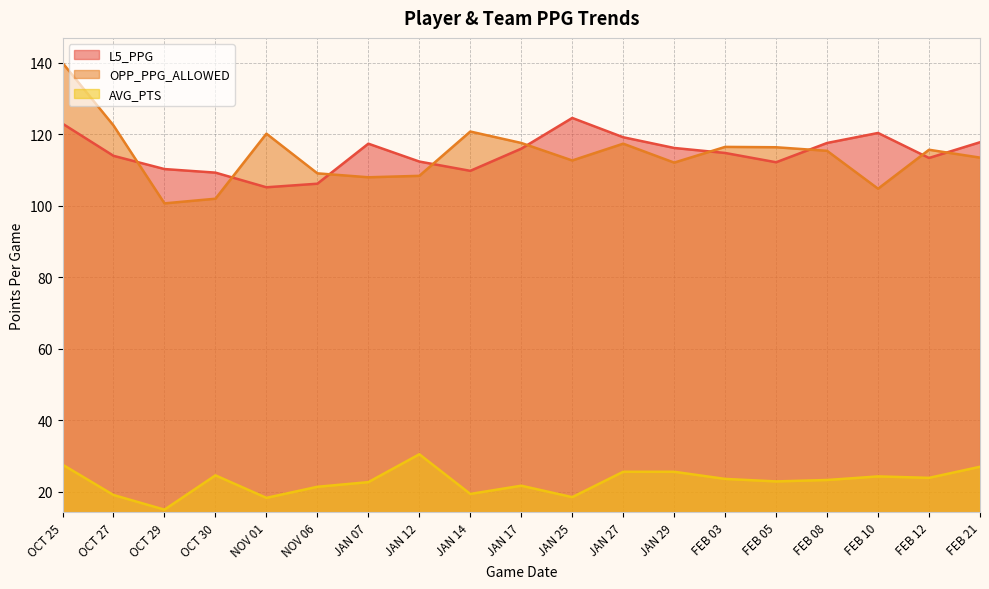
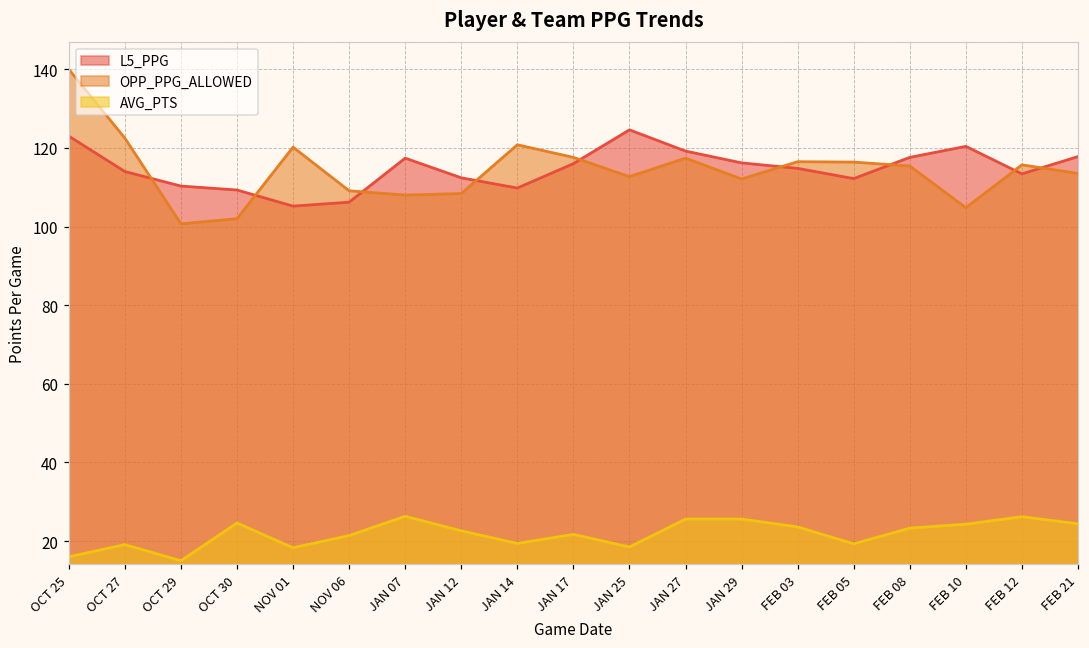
  {
    "AVG_PTS": {
-     "OCT 25": 28,
+     "OCT 25": 16,
      "OCT 27": 19,
      "OCT 29": 15,
      "OCT 30": 25,
      "NOV 01": 18,
      "NOV 06": 21,
-     "JAN 07": 23,
-     "JAN 12": 31,
+     "JAN 07": 26,
+     "JAN 12": 23,
      "JAN 14": 19,
      "JAN 17": 22,
      "JAN 25": 19,
      "JAN 27": 26,
      "JAN 29": 26,
      "FEB 03": 24,
-     "FEB 05": 23,
+     "FEB 05": 19,
      "FEB 08": 23,
      "FEB 10": 24,
-     "FEB 12": 24,
-     "FEB 21": 27
+     "FEB 12": 26,
+     "FEB 21": 24
    }
  }
